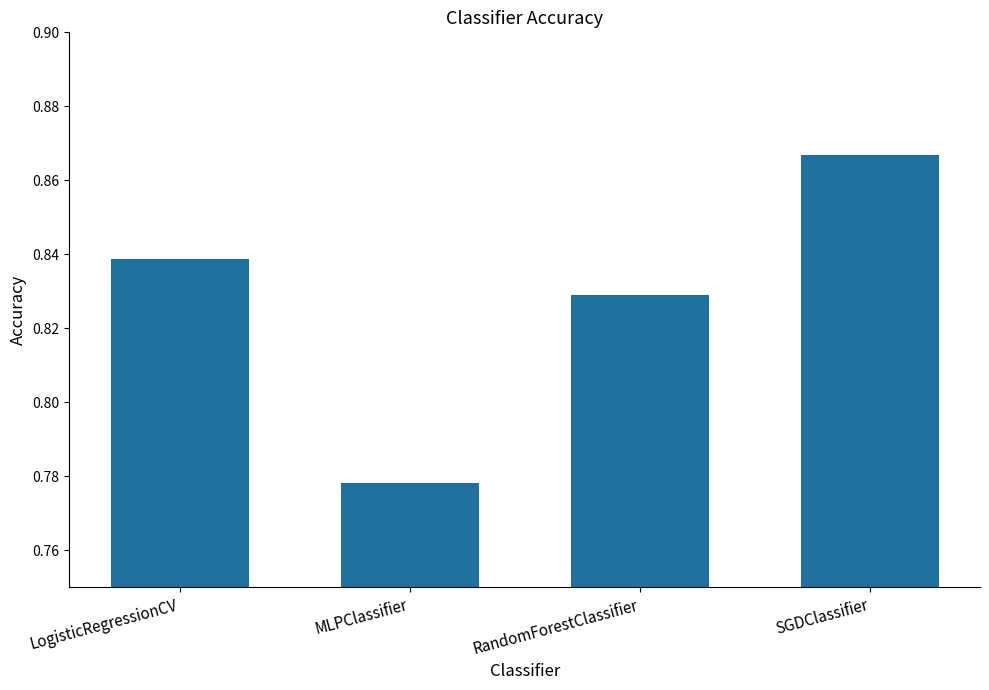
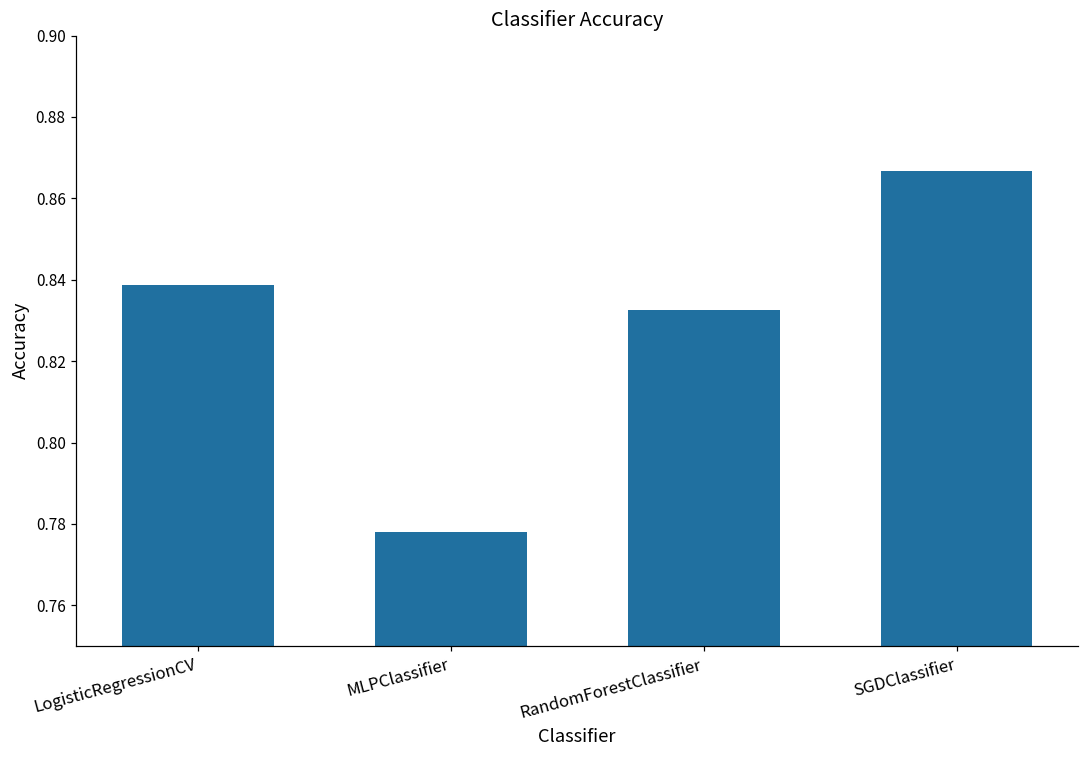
  {
    "LogisticRegressionCV": 0.839,
    "MLPClassifier": 0.778,
-   "RandomForestClassifier": 0.829,
+   "RandomForestClassifier": 0.833,
    "SGDClassifier": 0.867
  }
